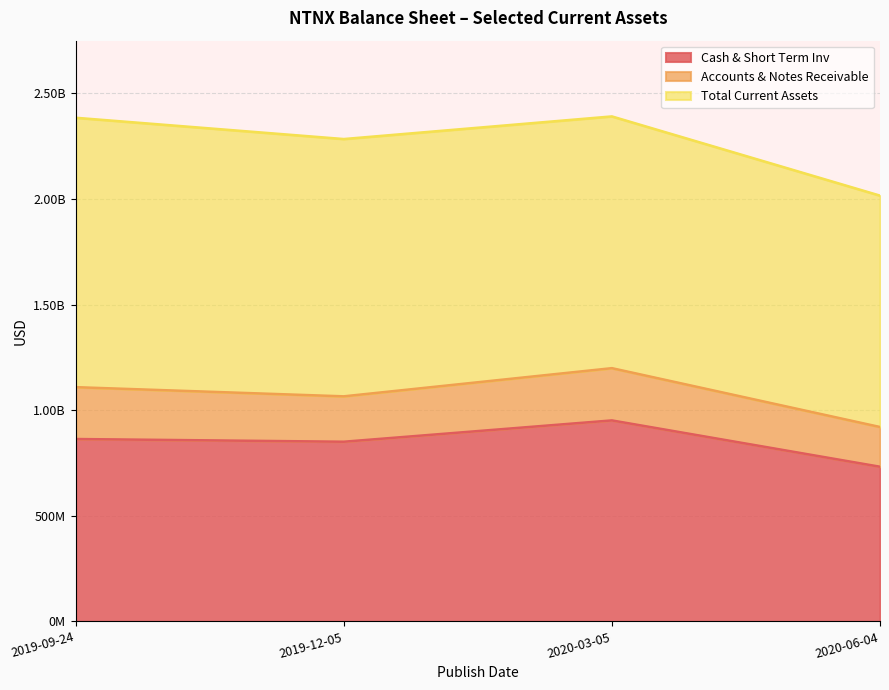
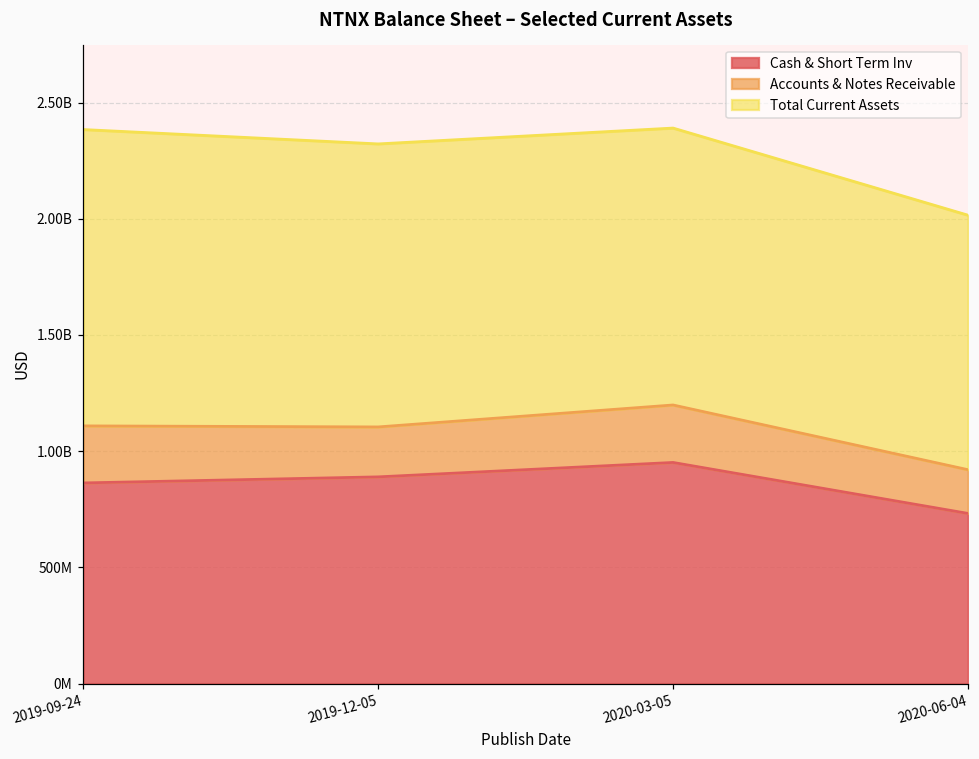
  {
    "Cash & Short Term Inv": {
      "2019-09-24": 860000000,
-     "2019-12-05": 850000000,
+     "2019-12-05": 890000000,
      "2020-03-05": 950000000,
      "2020-06-04": 730000000
    },
    "Accounts & Notes Receivable": {
      "2019-09-24": 250000000,
      "2019-12-05": 210000000,
      "2020-03-05": 250000000,
      "2020-06-04": 190000000
    },
    "Total Current Assets": {
      "2019-09-24": 1280000000,
      "2019-12-05": 1220000000,
      "2020-03-05": 1190000000,
      "2020-06-04": 1100000000
    }
  }
